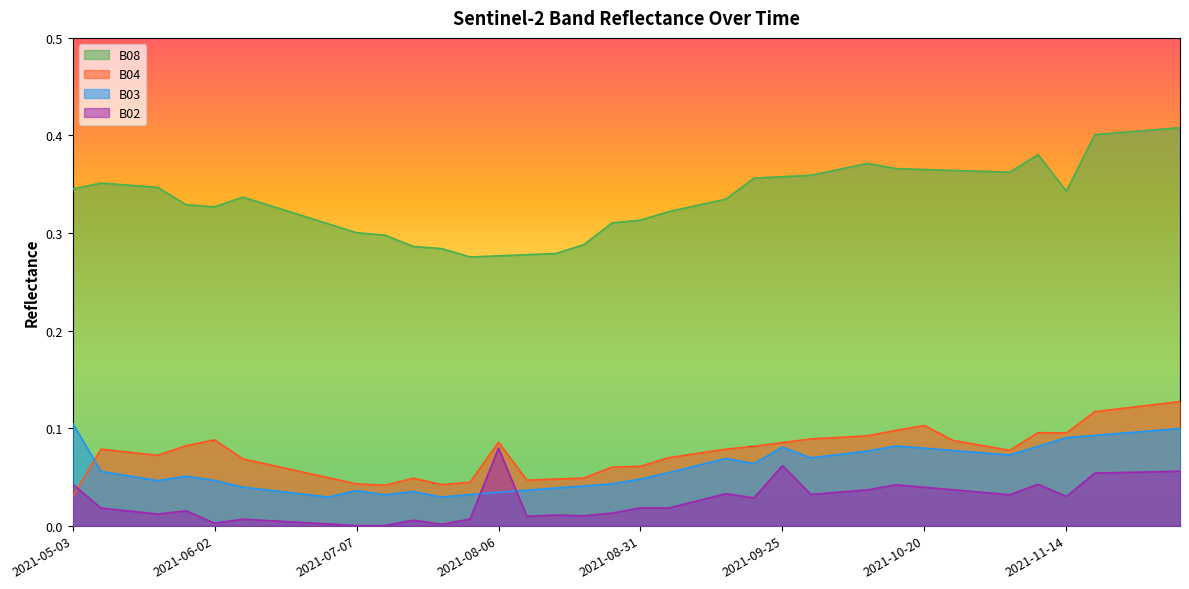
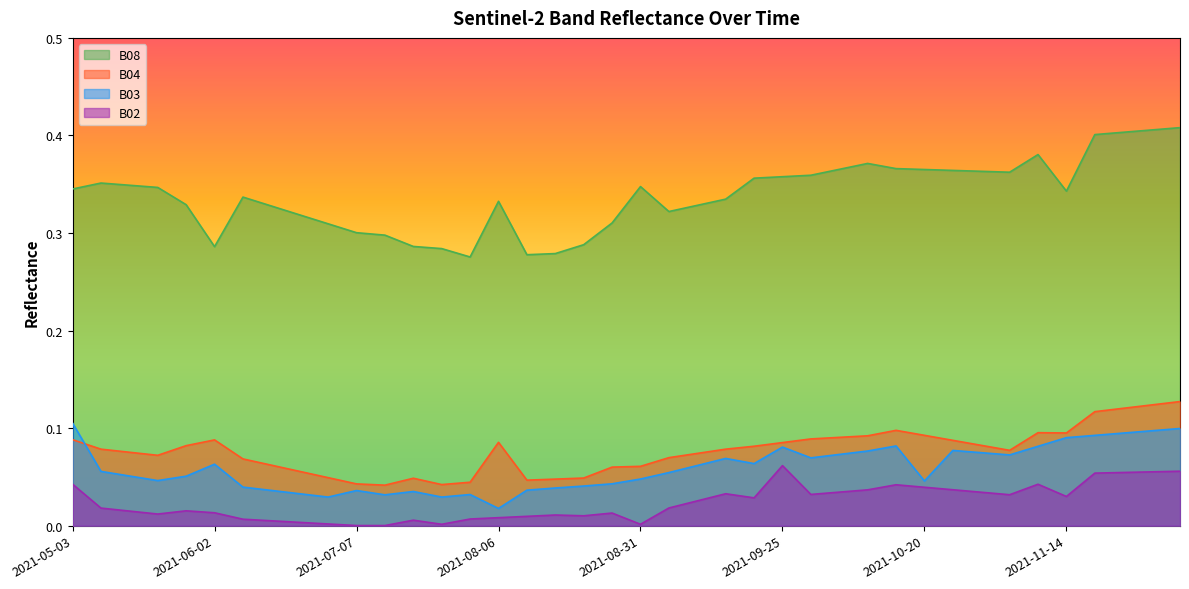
  {
    "B08": {
      "2021-05-03": 0.35,
-     "2021-06-02": 0.33,
+     "2021-06-02": 0.29,
      "2021-07-07": 0.30,
-     "2021-08-06": 0.28,
-     "2021-08-31": 0.31,
+     "2021-08-06": 0.33,
+     "2021-08-31": 0.35,
      "2021-09-25": 0.36,
      "2021-10-20": 0.37,
      "2021-11-14": 0.34
    },
    "B04": {
-     "2021-05-03": 0.03,
+     "2021-05-03": 0.09,
      "2021-06-02": 0.09,
      "2021-07-07": 0.04,
      "2021-08-06": 0.09,
      "2021-08-31": 0.06,
      "2021-09-25": 0.09,
-     "2021-10-20": 0.10,
+     "2021-10-20": 0.09,
      "2021-11-14": 0.10
    },
    "B03": {
      "2021-05-03": 0.11,
-     "2021-06-02": 0.05,
+     "2021-06-02": 0.06,
      "2021-07-07": 0.04,
-     "2021-08-06": 0.03,
+     "2021-08-06": 0.02,
      "2021-08-31": 0.05,
      "2021-09-25": 0.08,
-     "2021-10-20": 0.08,
+     "2021-10-20": 0.05,
      "2021-11-14": 0.09
    },
    "B02": {
      "2021-05-03": 0.04,
-     "2021-06-02": 0.00,
+     "2021-06-02": 0.01,
      "2021-07-07": 0.00,
-     "2021-08-06": 0.08,
-     "2021-08-31": 0.02,
+     "2021-08-06": 0.01,
+     "2021-08-31": 0.00,
      "2021-09-25": 0.06,
      "2021-10-20": 0.04,
      "2021-11-14": 0.03
    }
  }
